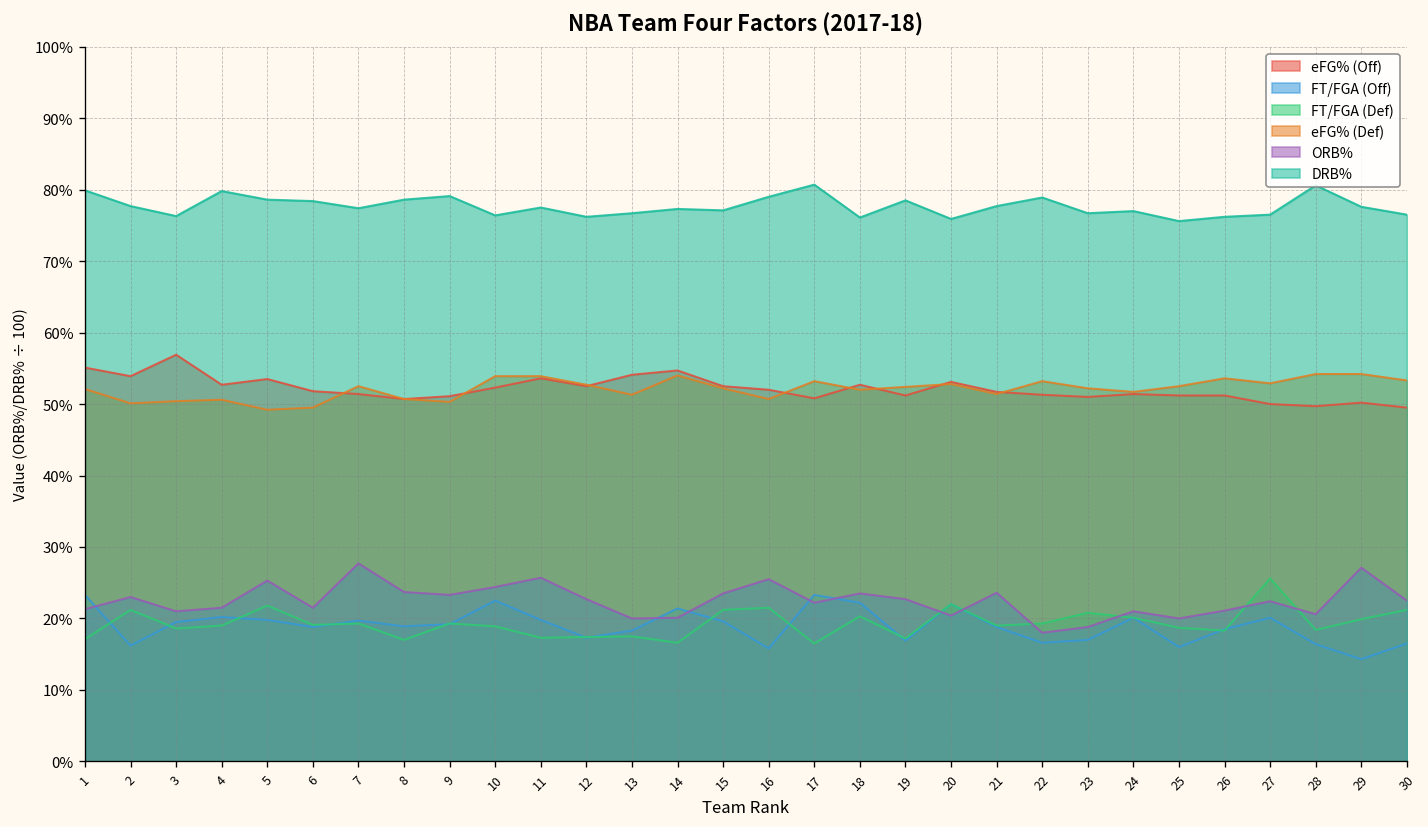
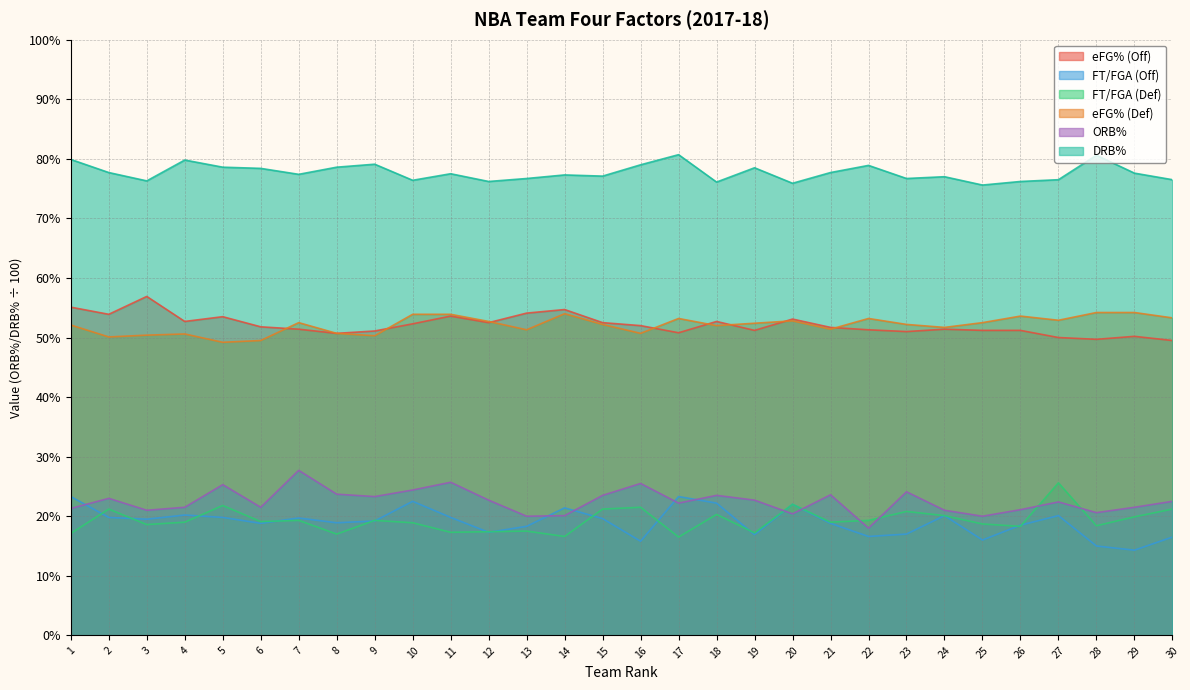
  {
    "FT/FGA (Off)": {
      "1": "23%",
-     "2": "16%",
+     "2": "20%",
      "3": "20%",
      "4": "20%",
      "5": "20%",
      "8": "19%",
      "10": "23%",
      "11": "20%",
      "13": "18%",
      "14": "21%",
      "15": "20%",
      "16": "16%",
      "17": "23%",
      "18": "22%",
      "22": "17%",
      "23": "17%",
      "25": "16%",
      "27": "20%",
-     "28": "16%",
+     "28": "15%",
      "29": "14%",
      "30": "17%"
    },
    "ORB%": {
      "1": "21%",
      "2": "23%",
      "3": "21%",
      "4": "22%",
      "5": "25%",
      "6": "22%",
      "7": "28%",
      "8": "24%",
      "9": "23%",
      "10": "24%",
      "11": "26%",
      "12": "23%",
      "13": "20%",
      "14": "20%",
      "15": "24%",
      "16": "26%",
      "17": "22%",
      "18": "24%",
      "19": "23%",
      "20": "20%",
      "21": "24%",
      "22": "18%",
-     "23": "19%",
+     "23": "24%",
      "24": "21%",
      "25": "20%",
      "26": "21%",
      "27": "22%",
      "28": "21%",
-     "29": "27%",
+     "29": "22%",
      "30": "23%"
    }
  }
